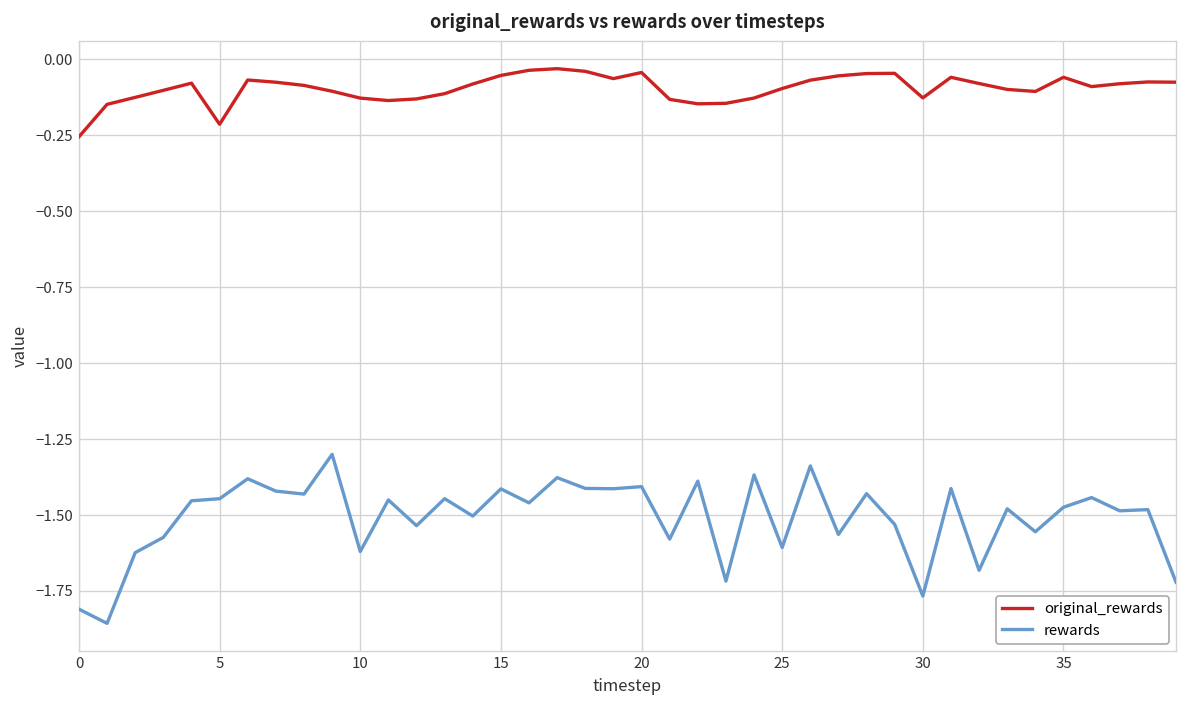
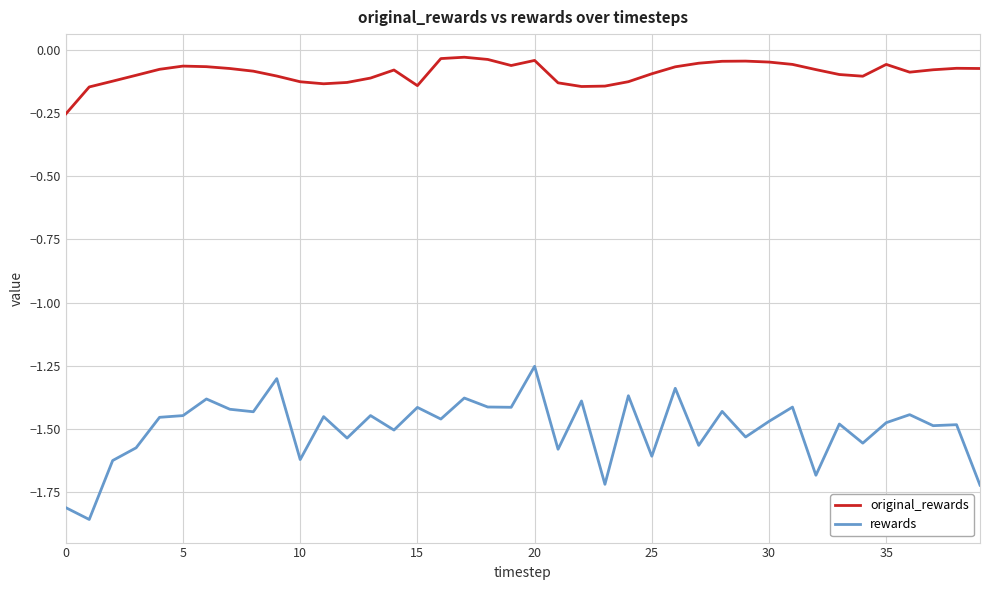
  {
    "original_rewards": {
      "0": -0.25,
-     "5": -0.21,
+     "5": -0.07,
      "10": -0.13,
-     "15": -0.05,
+     "15": -0.14,
      "20": -0.04,
      "25": -0.10,
-     "30": -0.13,
+     "30": -0.05,
      "35": -0.06
    },
    "rewards": {
      "0": -1.81,
      "5": -1.45,
      "10": -1.62,
      "15": -1.41,
-     "20": -1.41,
+     "20": -1.25,
      "25": -1.61,
-     "30": -1.77,
+     "30": -1.47,
      "35": -1.47
    }
  }
